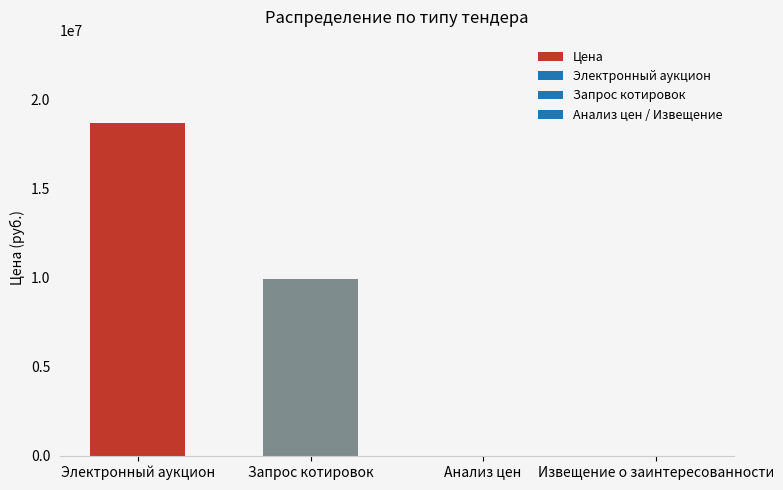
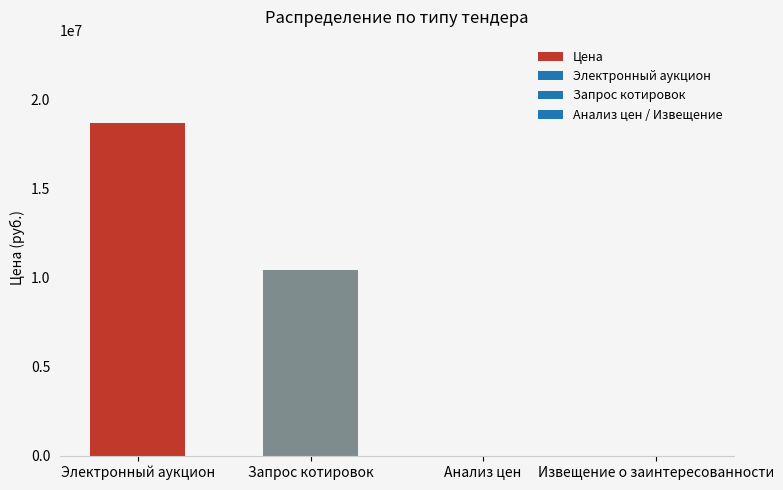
  {
    "Электронный аукцион": 18700000,
-   "Запрос котировок": 9900000,
+   "Запрос котировок": 10400000,
    "Анализ цен": 0,
    "Извещение о заинтересованности": 0
  }
